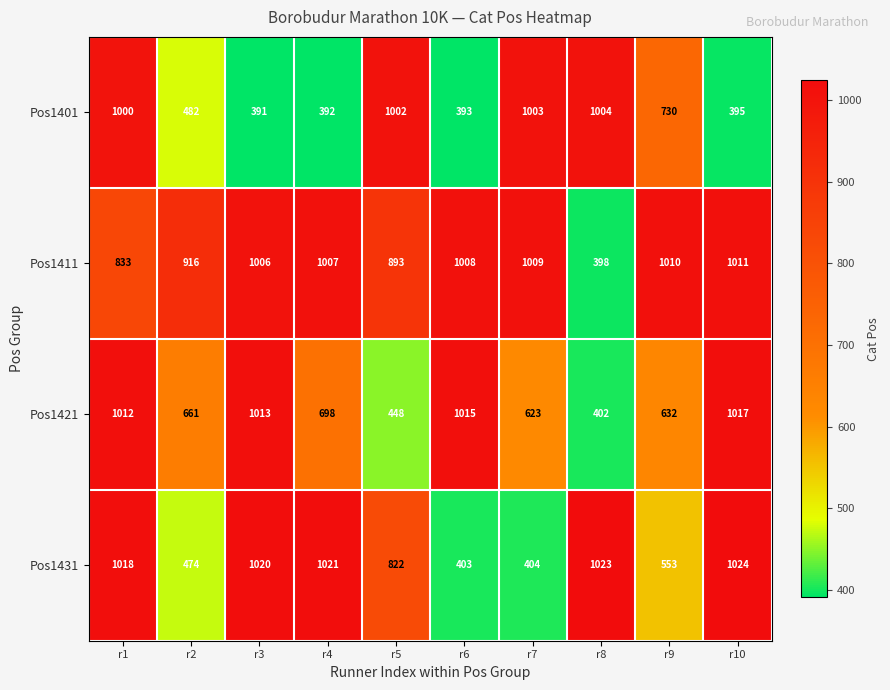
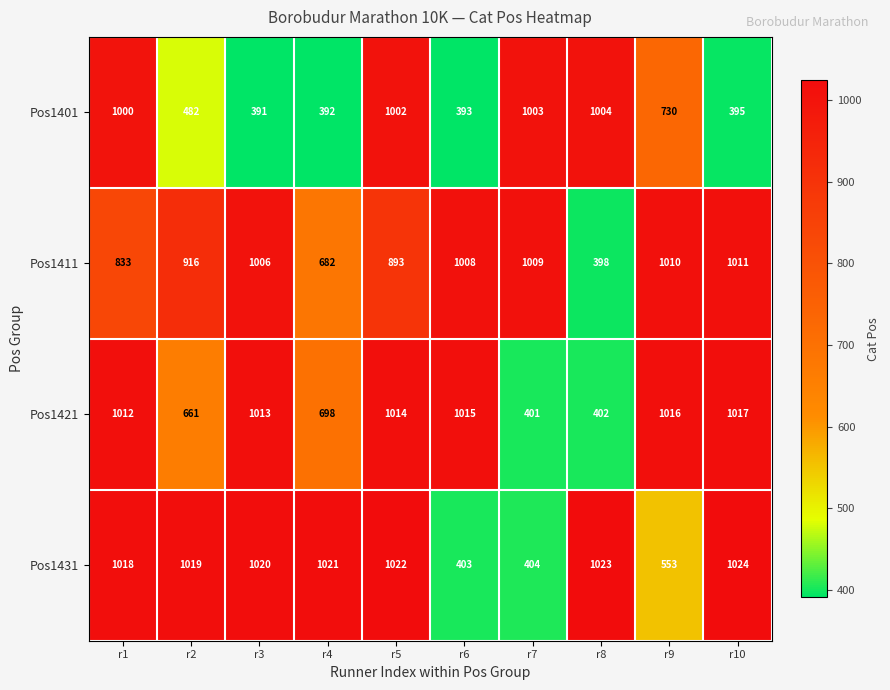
  {
    "Pos1401": {
      "r1": 1000,
      "r2": 482,
      "r3": 391,
      "r4": 392,
      "r5": 1002,
      "r6": 393,
      "r7": 1003,
      "r8": 1004,
      "r9": 730,
      "r10": 395
    },
    "Pos1411": {
      "r1": 833,
      "r2": 916,
      "r3": 1006,
-     "r4": 1007,
+     "r4": 682,
      "r5": 893,
      "r6": 1008,
      "r7": 1009,
      "r8": 398,
      "r9": 1010,
      "r10": 1011
    },
    "Pos1421": {
      "r1": 1012,
      "r2": 661,
      "r3": 1013,
      "r4": 698,
-     "r5": 448,
+     "r5": 1014,
      "r6": 1015,
-     "r7": 623,
+     "r7": 401,
      "r8": 402,
-     "r9": 632,
+     "r9": 1016,
      "r10": 1017
    },
    "Pos1431": {
      "r1": 1018,
-     "r2": 474,
+     "r2": 1019,
      "r3": 1020,
      "r4": 1021,
-     "r5": 822,
+     "r5": 1022,
      "r6": 403,
      "r7": 404,
      "r8": 1023,
      "r9": 553,
      "r10": 1024
    }
  }
